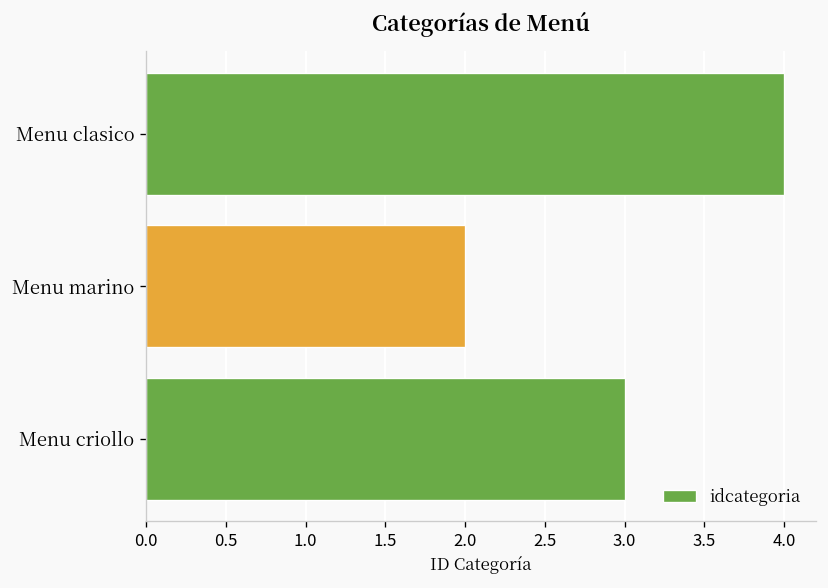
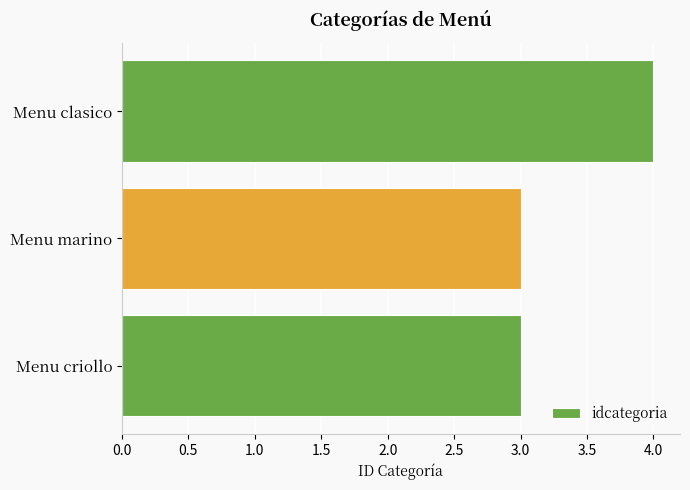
  {
    "Menu clasico": 4,
-   "Menu marino": 2,
+   "Menu marino": 3,
    "Menu criollo": 3
  }
